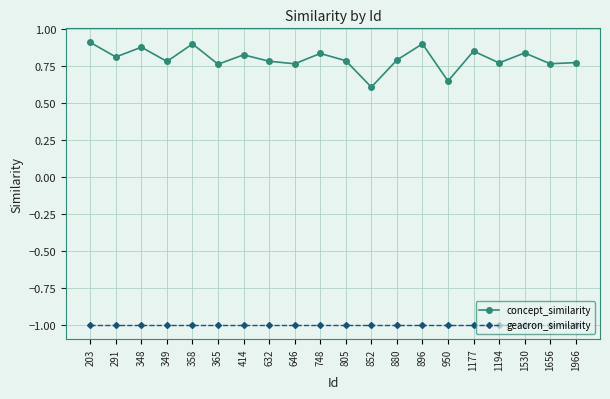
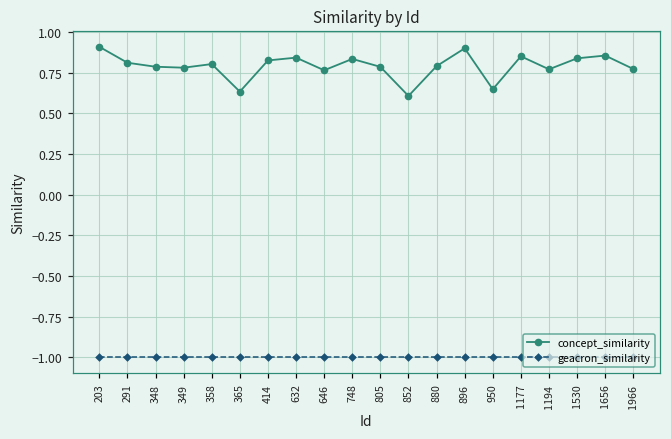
  {
    "concept_similarity": {
      "203": 0.91,
      "291": 0.81,
-     "348": 0.88,
+     "348": 0.79,
      "349": 0.78,
-     "358": 0.90,
-     "365": 0.76,
+     "358": 0.80,
+     "365": 0.63,
      "414": 0.83,
-     "632": 0.78,
+     "632": 0.84,
      "646": 0.77,
      "748": 0.83,
      "805": 0.79,
      "852": 0.61,
      "880": 0.79,
      "896": 0.90,
      "950": 0.65,
      "1177": 0.85,
      "1194": 0.77,
      "1530": 0.84,
-     "1656": 0.77,
+     "1656": 0.86,
      "1966": 0.77
    },
    "geacron_similarity": {
      "203": -1.00,
      "291": -1.00,
      "348": -1.00,
      "349": -1.00,
      "358": -1.00,
      "365": -1.00,
      "414": -1.00,
      "632": -1.00,
      "646": -1.00,
      "748": -1.00,
      "805": -1.00,
      "852": -1.00,
      "880": -1.00,
      "896": -1.00,
      "950": -1.00,
      "1177": -1.00
    }
  }
